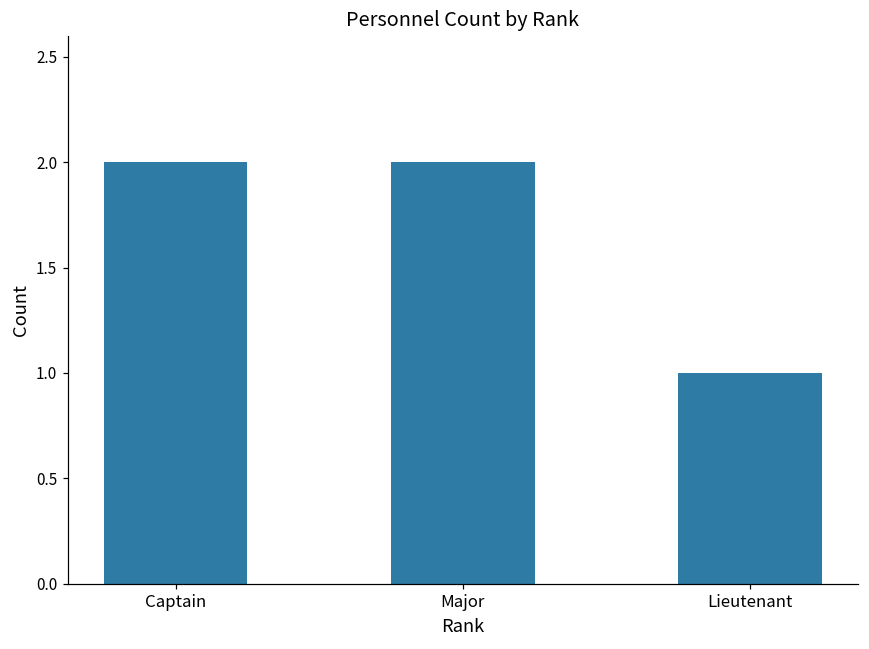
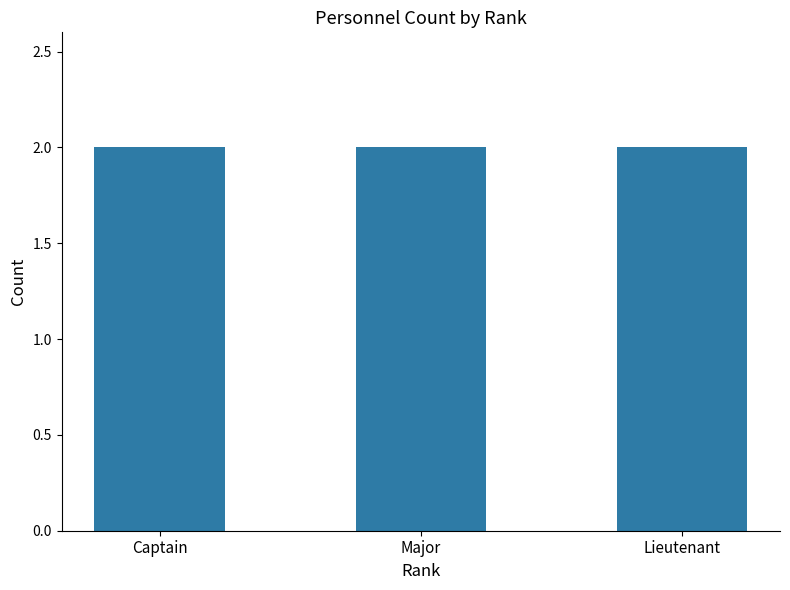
  {
    "Captain": 2,
    "Major": 2,
-   "Lieutenant": 1
+   "Lieutenant": 2
  }
